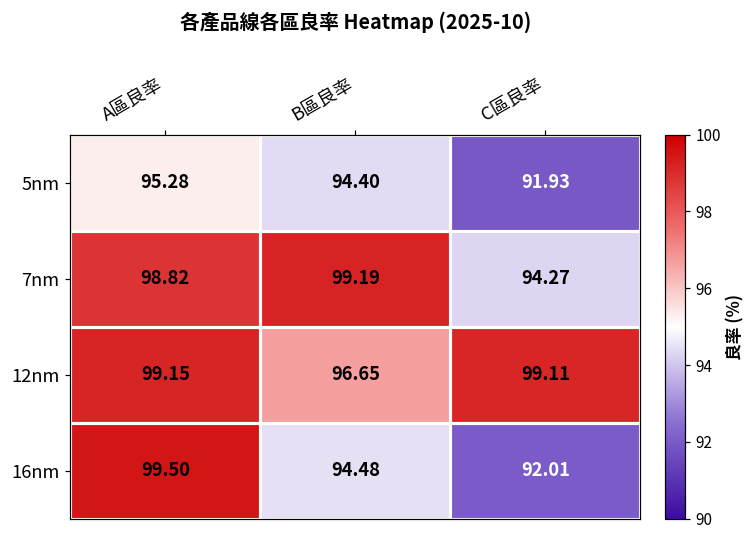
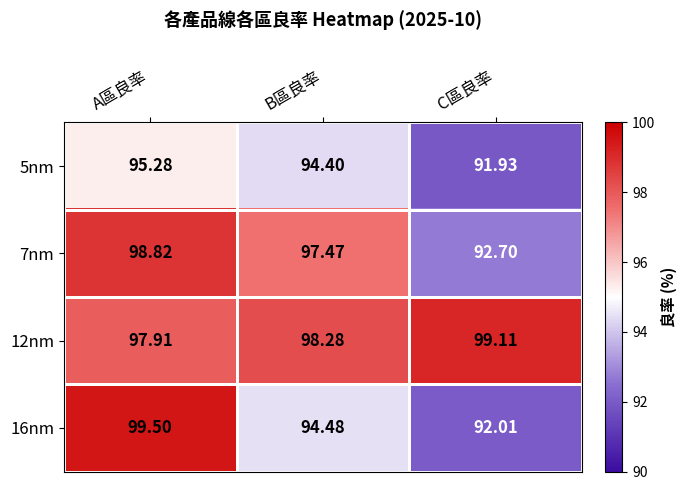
  {
    "5nm": {
      "A區良率": 95.28,
      "B區良率": 94.40,
      "C區良率": 91.93
    },
    "7nm": {
      "A區良率": 98.82,
-     "B區良率": 99.19,
-     "C區良率": 94.27
+     "B區良率": 97.47,
+     "C區良率": 92.70
    },
    "12nm": {
-     "A區良率": 99.15,
-     "B區良率": 96.65,
+     "A區良率": 97.91,
+     "B區良率": 98.28,
      "C區良率": 99.11
    },
    "16nm": {
      "A區良率": 99.50,
      "B區良率": 94.48,
      "C區良率": 92.01
    }
  }
